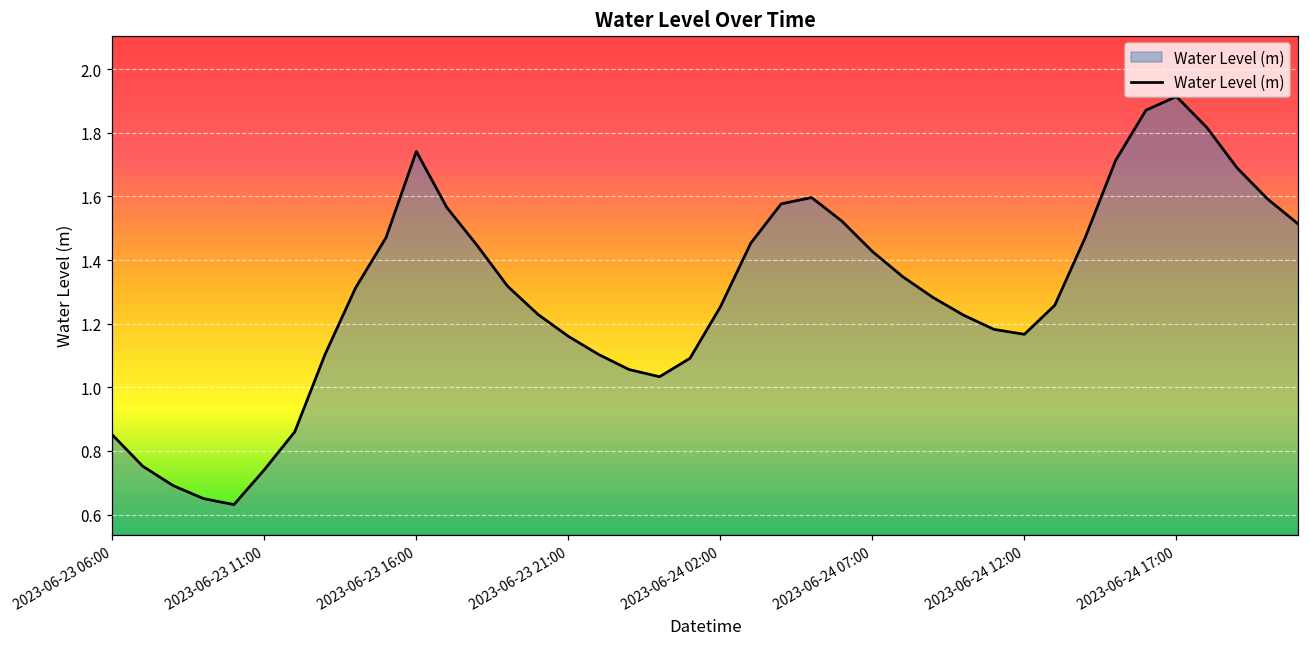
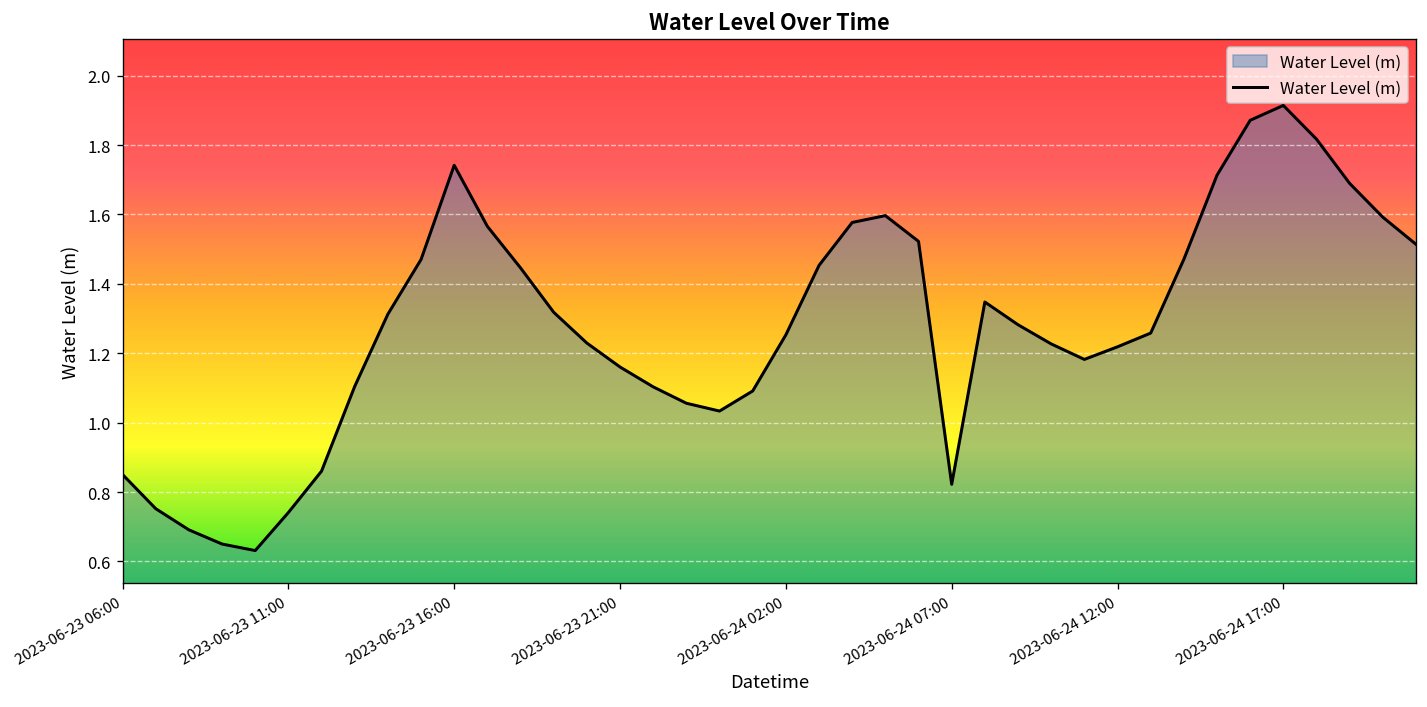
  {
    "2023-06-23 06:00": 0.85,
    "2023-06-23 11:00": 0.74,
    "2023-06-23 16:00": 1.74,
    "2023-06-23 21:00": 1.16,
    "2023-06-24 02:00": 1.25,
-   "2023-06-24 07:00": 1.43,
-   "2023-06-24 12:00": 1.17,
+   "2023-06-24 07:00": 0.82,
+   "2023-06-24 12:00": 1.22,
    "2023-06-24 17:00": 1.91
  }
